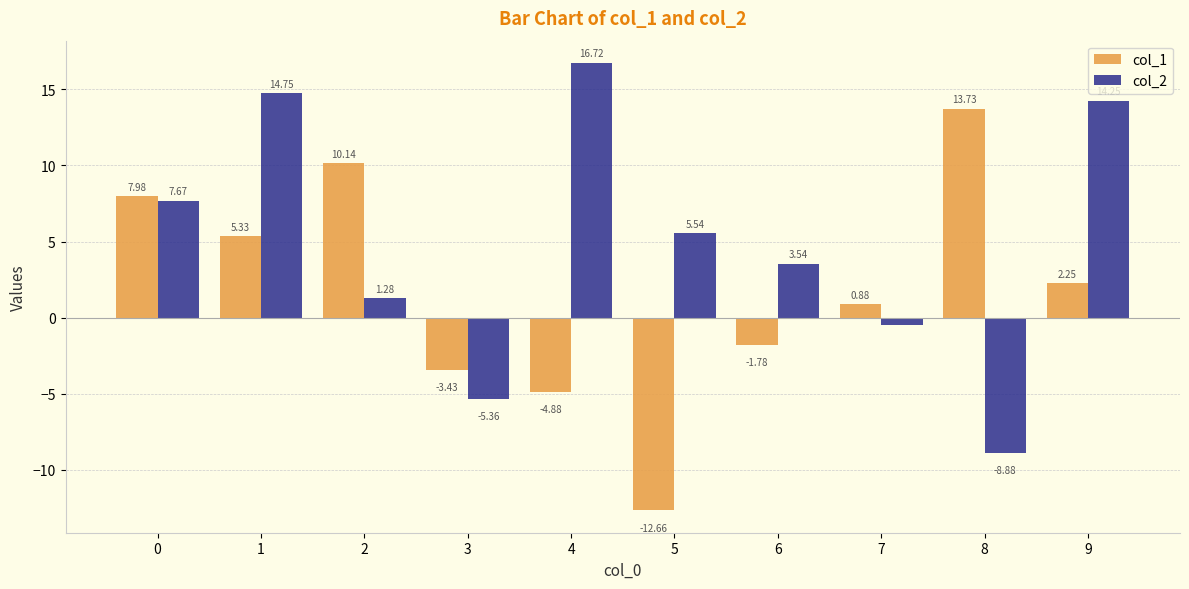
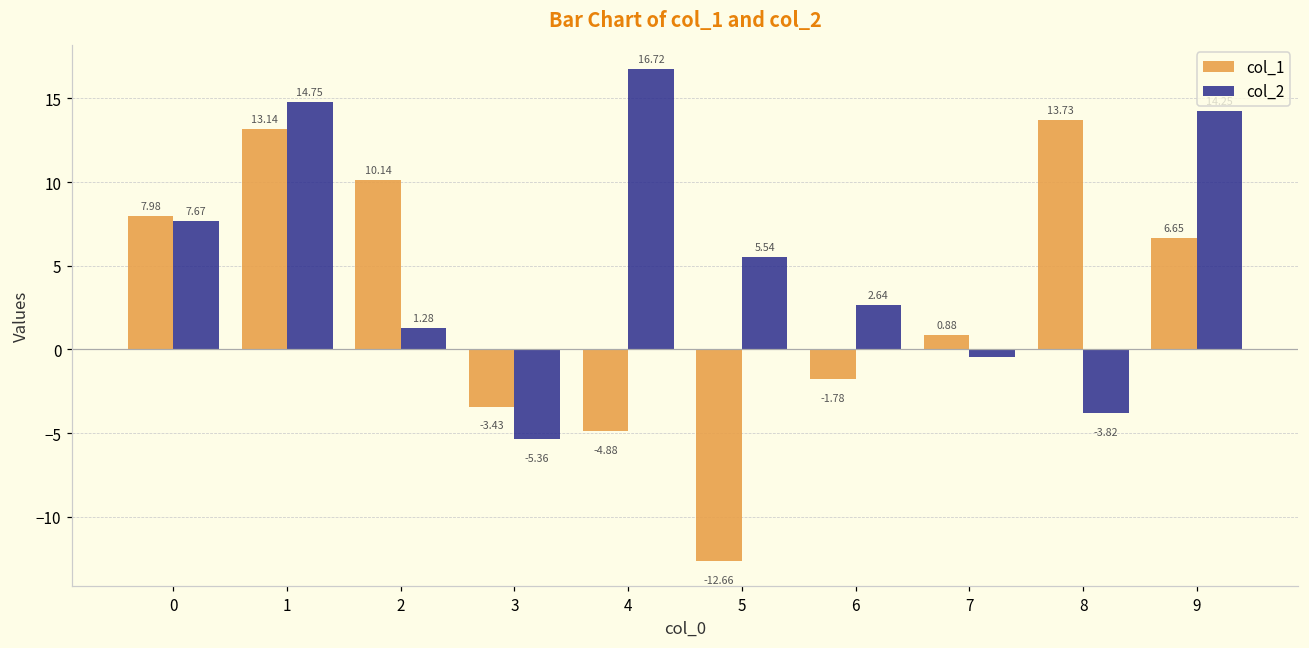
  {
    "col_1": {
      "0": 7.98,
-     "1": 5.33,
+     "1": 13.14,
      "2": 10.14,
      "3": -3.43,
      "4": -4.88,
      "5": -12.66,
      "6": -1.78,
      "7": 0.88,
      "8": 13.73,
-     "9": 2.25
+     "9": 6.65
    },
    "col_2": {
      "0": 7.67,
      "1": 14.75,
      "2": 1.28,
      "3": -5.36,
      "4": 16.72,
      "5": 5.54,
-     "6": 3.54,
-     "8": -8.88
+     "6": 2.64,
+     "8": -3.82
    }
  }
